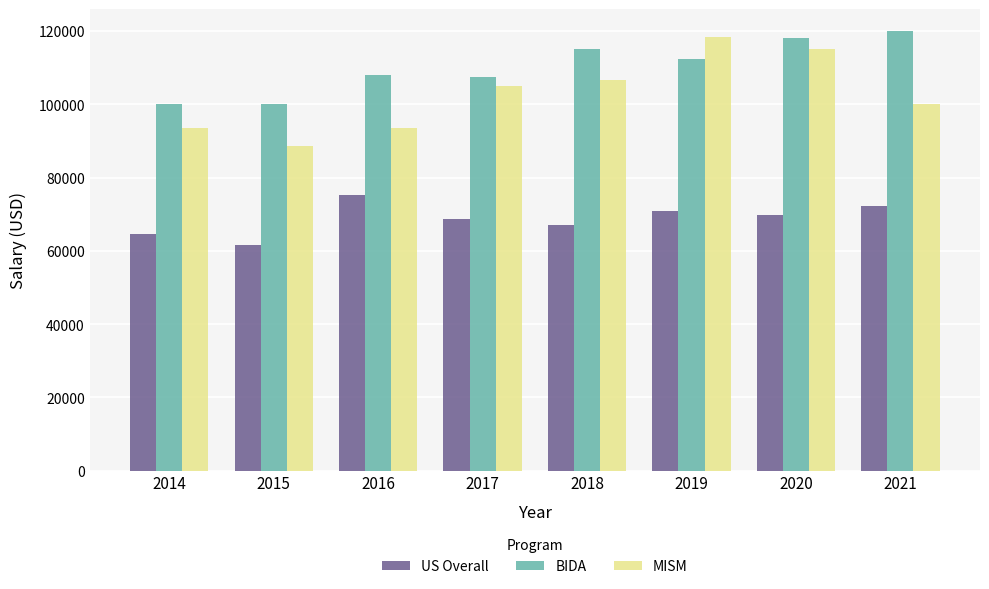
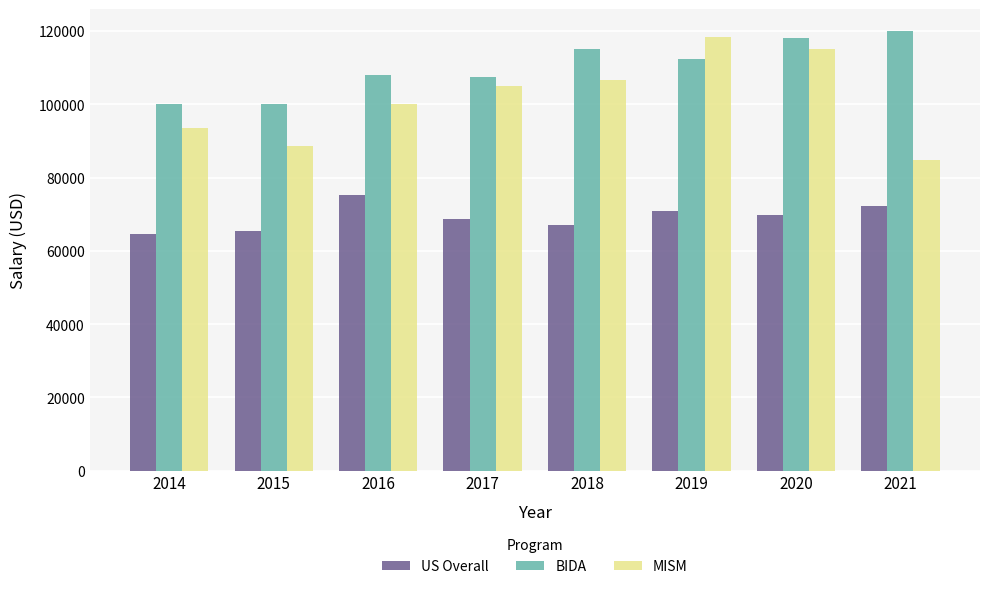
  {
    "US Overall": {
      "2014": 65000,
-     "2015": 62000,
+     "2015": 66000,
      "2016": 75000,
      "2017": 69000,
      "2018": 67000,
      "2019": 71000,
      "2020": 70000,
      "2021": 72000
    },
    "BIDA": {
      "2014": 100000,
      "2015": 100000,
      "2016": 108000,
      "2017": 108000,
      "2018": 115000,
      "2019": 113000,
      "2020": 118000,
      "2021": 120000
    },
    "MISM": {
      "2014": 94000,
      "2015": 89000,
-     "2016": 94000,
+     "2016": 100000,
      "2017": 105000,
      "2018": 107000,
      "2019": 119000,
      "2020": 115000,
-     "2021": 100000
+     "2021": 85000
    }
  }
